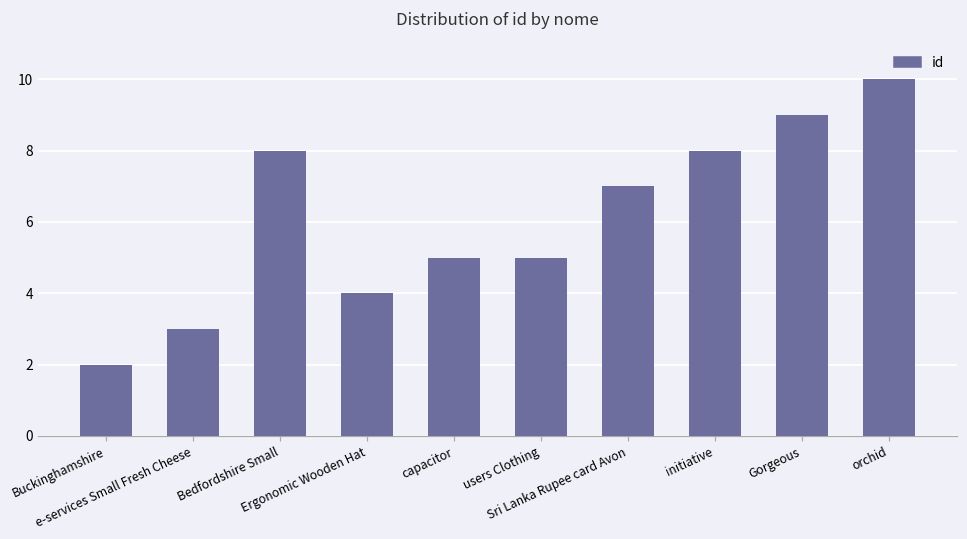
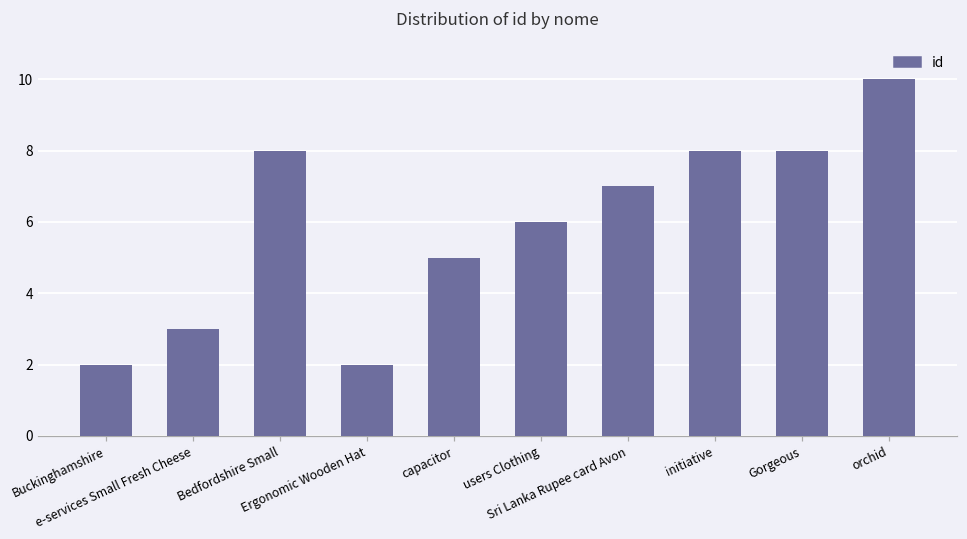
  {
    "Buckinghamshire": 2,
    "e-services Small Fresh Cheese": 3,
    "Bedfordshire Small": 8,
-   "Ergonomic Wooden Hat": 4,
+   "Ergonomic Wooden Hat": 2,
    "capacitor": 5,
-   "users Clothing": 5,
+   "users Clothing": 6,
    "Sri Lanka Rupee card Avon": 7,
    "initiative": 8,
-   "Gorgeous": 9,
+   "Gorgeous": 8,
    "orchid": 10
  }
